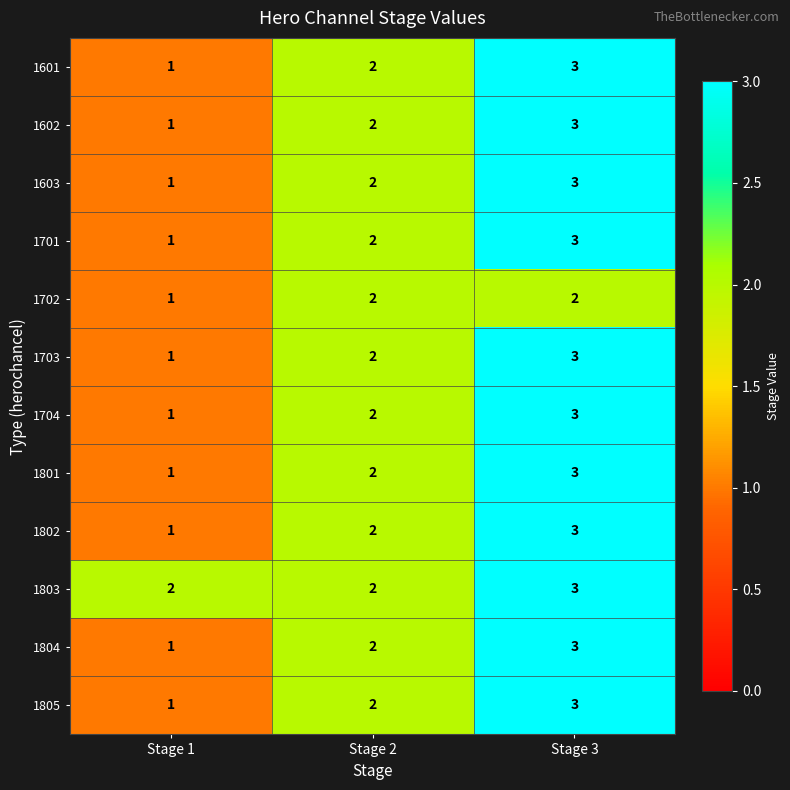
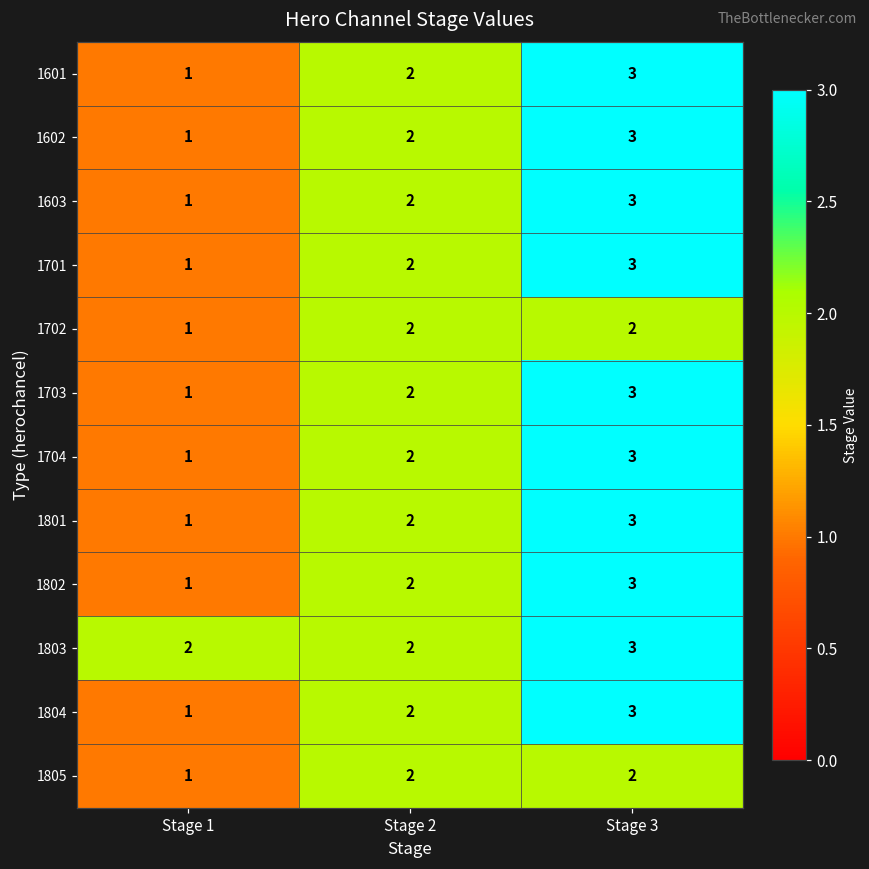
  {
    "1601": {
      "Stage 1": 1,
      "Stage 2": 2,
      "Stage 3": 3
    },
    "1602": {
      "Stage 1": 1,
      "Stage 2": 2,
      "Stage 3": 3
    },
    "1603": {
      "Stage 1": 1,
      "Stage 2": 2,
      "Stage 3": 3
    },
    "1701": {
      "Stage 1": 1,
      "Stage 2": 2,
      "Stage 3": 3
    },
    "1702": {
      "Stage 1": 1,
      "Stage 2": 2,
      "Stage 3": 2
    },
    "1703": {
      "Stage 1": 1,
      "Stage 2": 2,
      "Stage 3": 3
    },
    "1704": {
      "Stage 1": 1,
      "Stage 2": 2,
      "Stage 3": 3
    },
    "1801": {
      "Stage 1": 1,
      "Stage 2": 2,
      "Stage 3": 3
    },
    "1802": {
      "Stage 1": 1,
      "Stage 2": 2,
      "Stage 3": 3
    },
    "1803": {
      "Stage 1": 2,
      "Stage 2": 2,
      "Stage 3": 3
    },
    "1804": {
      "Stage 1": 1,
      "Stage 2": 2,
      "Stage 3": 3
    },
    "1805": {
      "Stage 1": 1,
      "Stage 2": 2,
-     "Stage 3": 3
+     "Stage 3": 2
    }
  }
